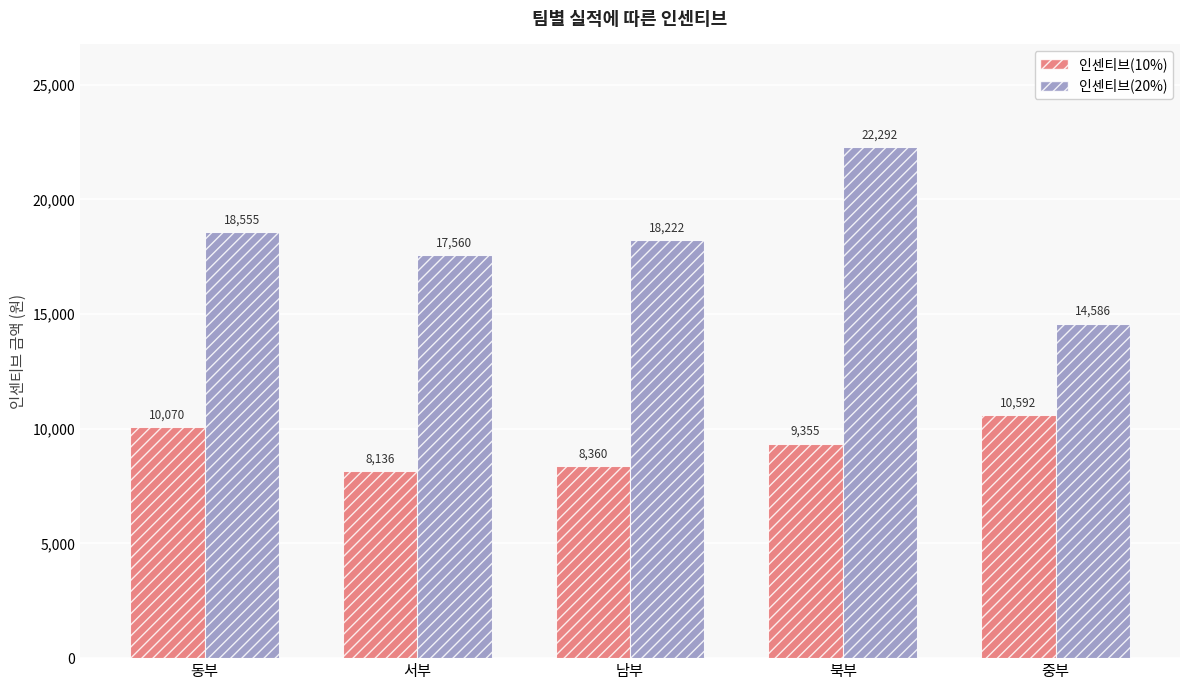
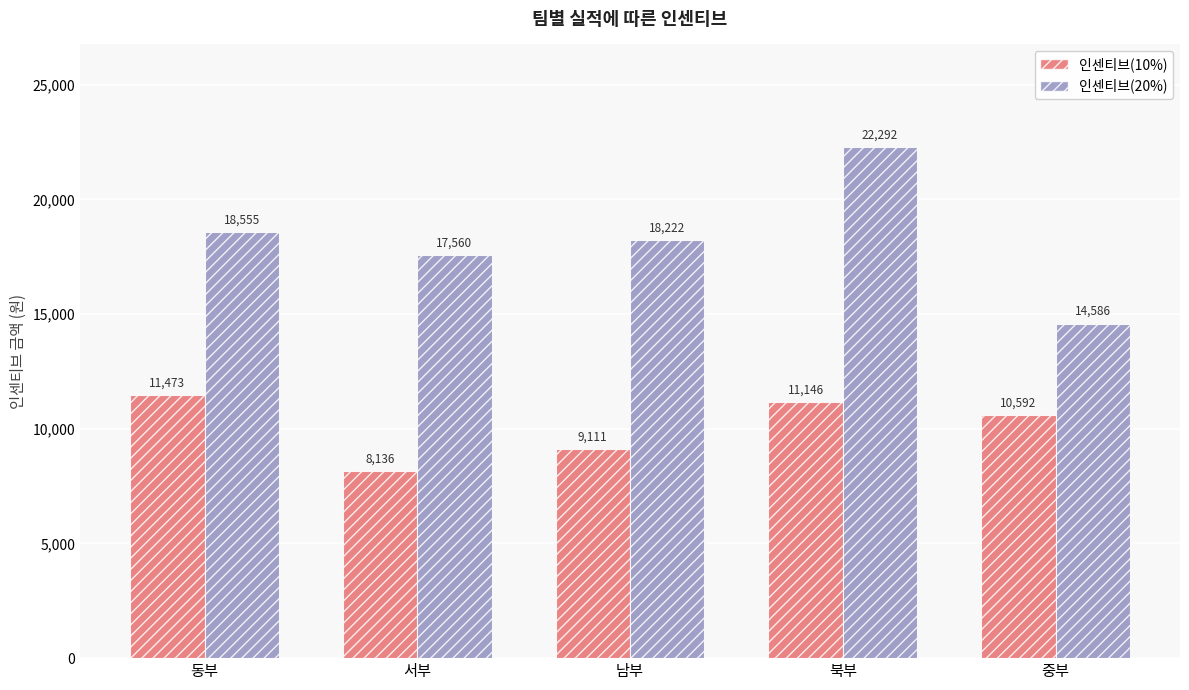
  {
    "인센티브(10%)": {
-     "동부": "10,070",
+     "동부": "11,473",
      "서부": "8,136",
-     "남부": "8,360",
-     "북부": "9,355",
+     "남부": "9,111",
+     "북부": "11,146",
      "중부": "10,592"
    },
    "인센티브(20%)": {
      "동부": "18,555",
      "서부": "17,560",
      "남부": "18,222",
      "북부": "22,292",
      "중부": "14,586"
    }
  }
